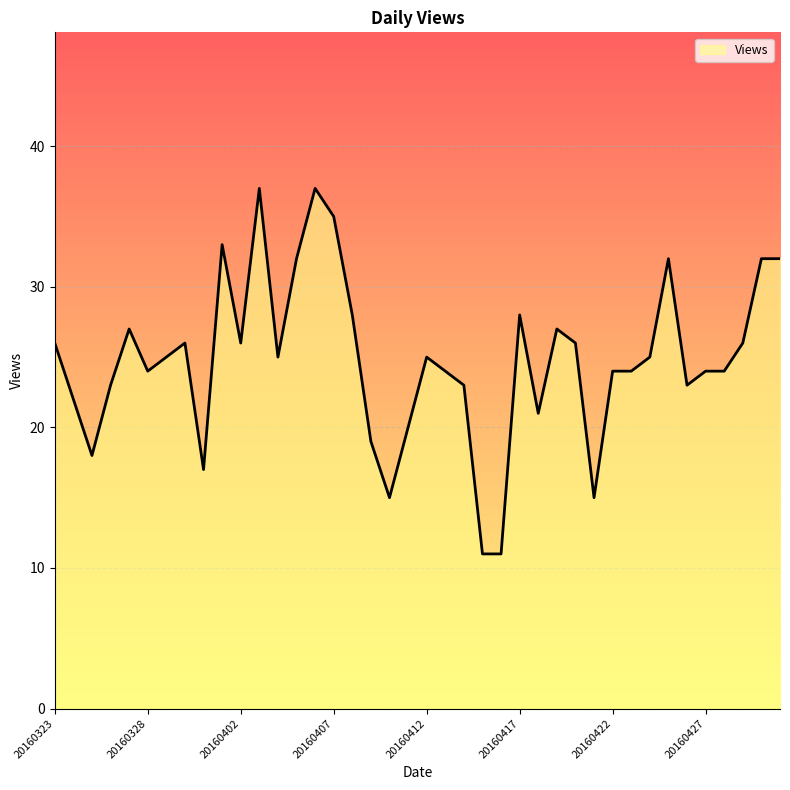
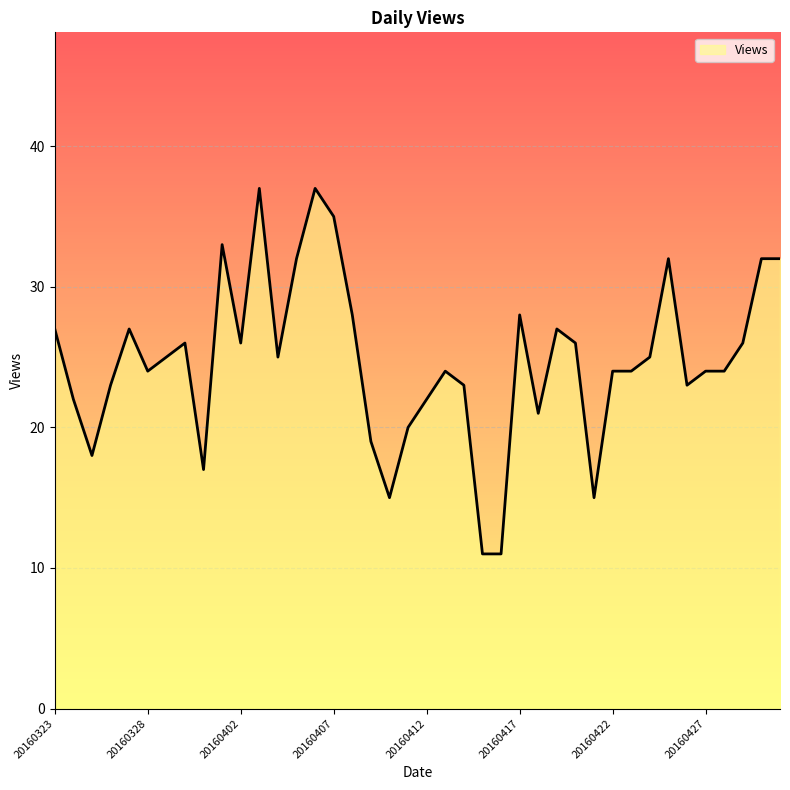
  {
-   "20160323": 26,
+   "20160323": 27,
    "20160328": 24,
    "20160402": 26,
    "20160407": 35,
-   "20160412": 25,
+   "20160412": 22,
    "20160417": 28,
    "20160422": 24,
    "20160427": 24
  }
